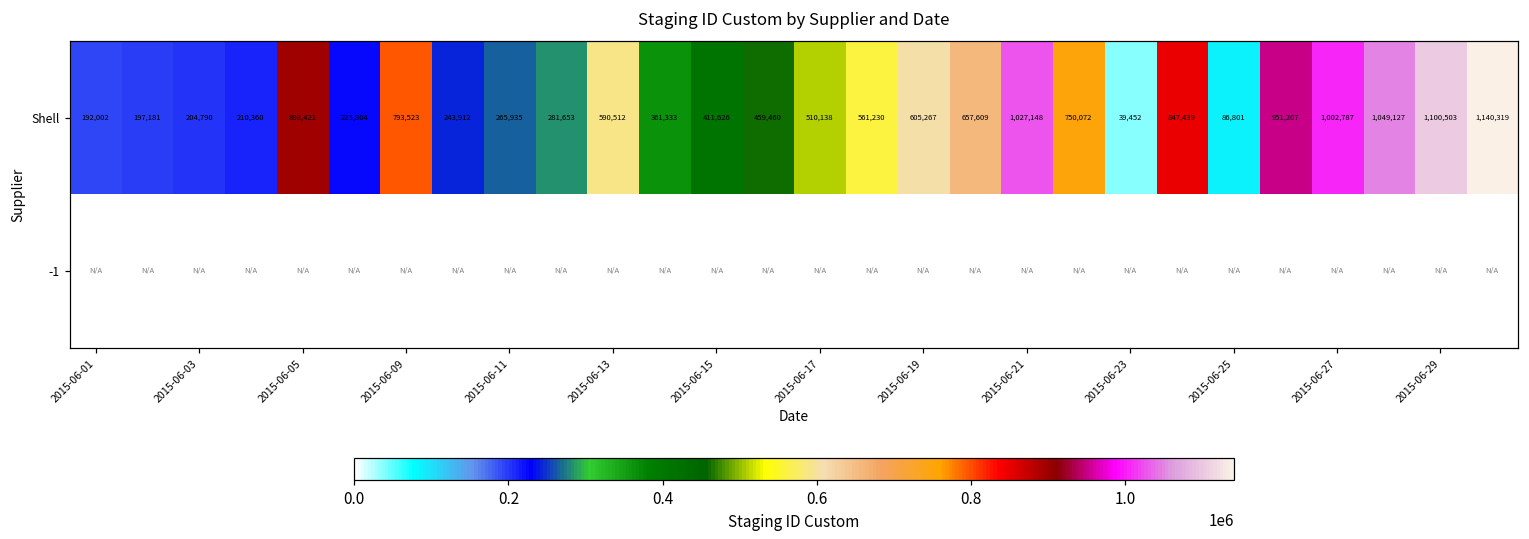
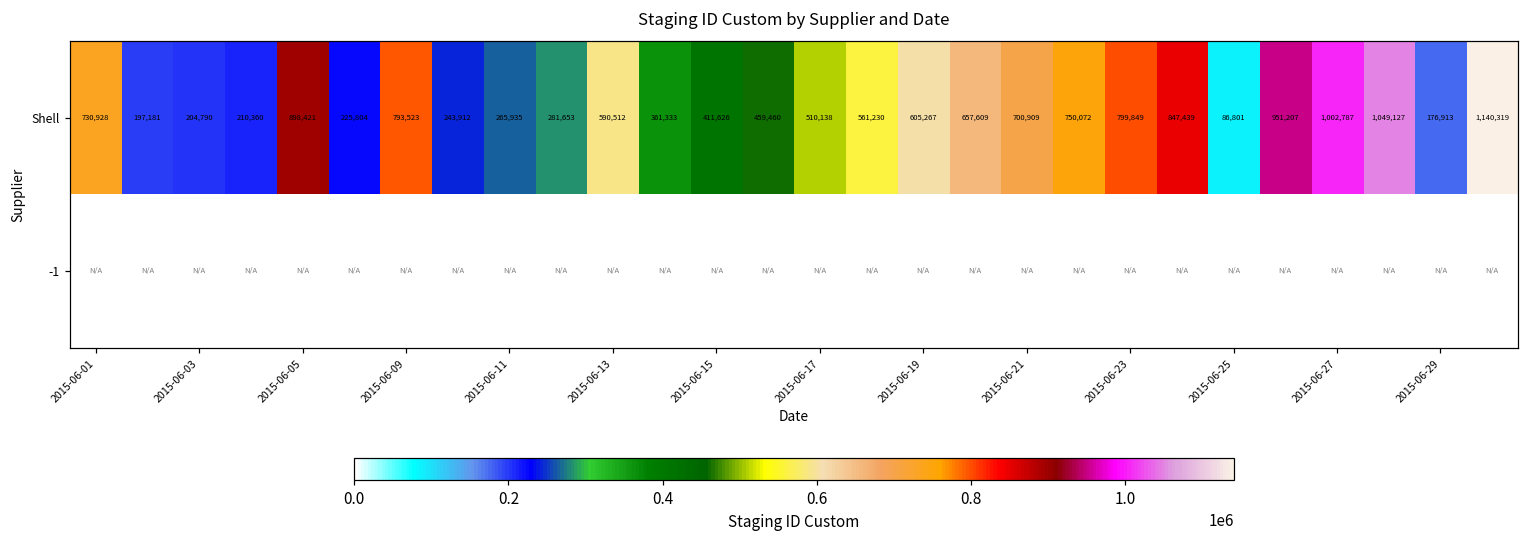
  {
    "Shell": {
-     "2015-06-01": "192,002",
+     "2015-06-01": "730,928",
      "2015-06-03": "204,790",
      "2015-06-05": "898,421",
      "2015-06-09": "793,523",
      "2015-06-11": "265,935",
      "2015-06-13": "590,512",
      "2015-06-15": "411,626",
      "2015-06-17": "510,138",
      "2015-06-19": "605,267",
-     "2015-06-21": "1,027,148",
-     "2015-06-23": "39,452",
+     "2015-06-21": "700,909",
+     "2015-06-23": "799,849",
      "2015-06-25": "86,801",
      "2015-06-27": "1,002,787",
-     "2015-06-29": "1,100,503"
+     "2015-06-29": "176,913"
    }
  }
